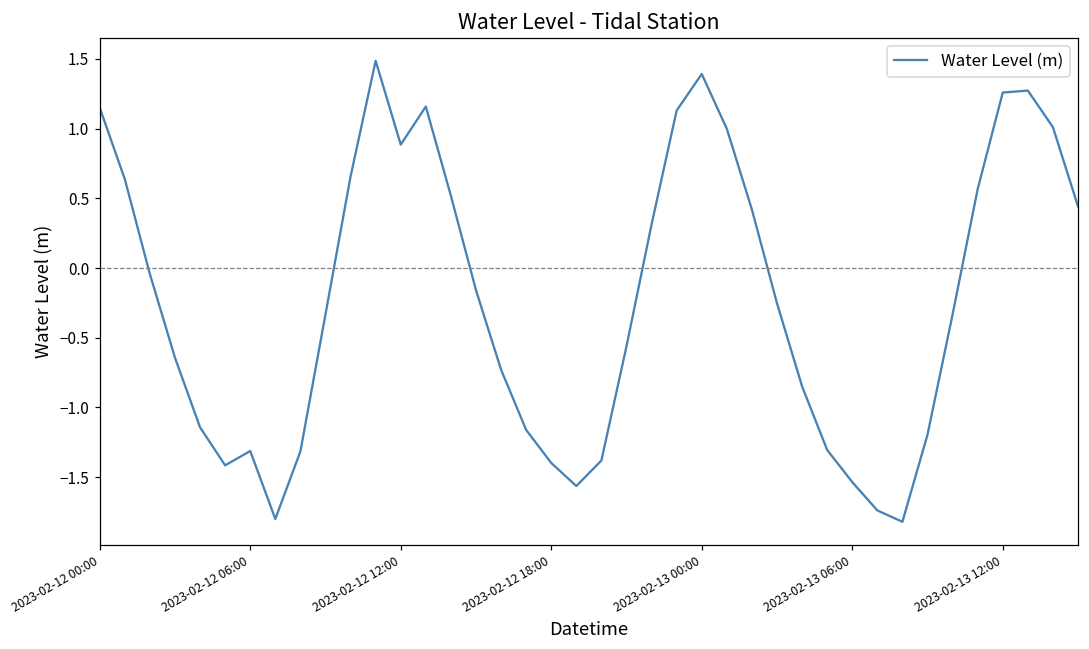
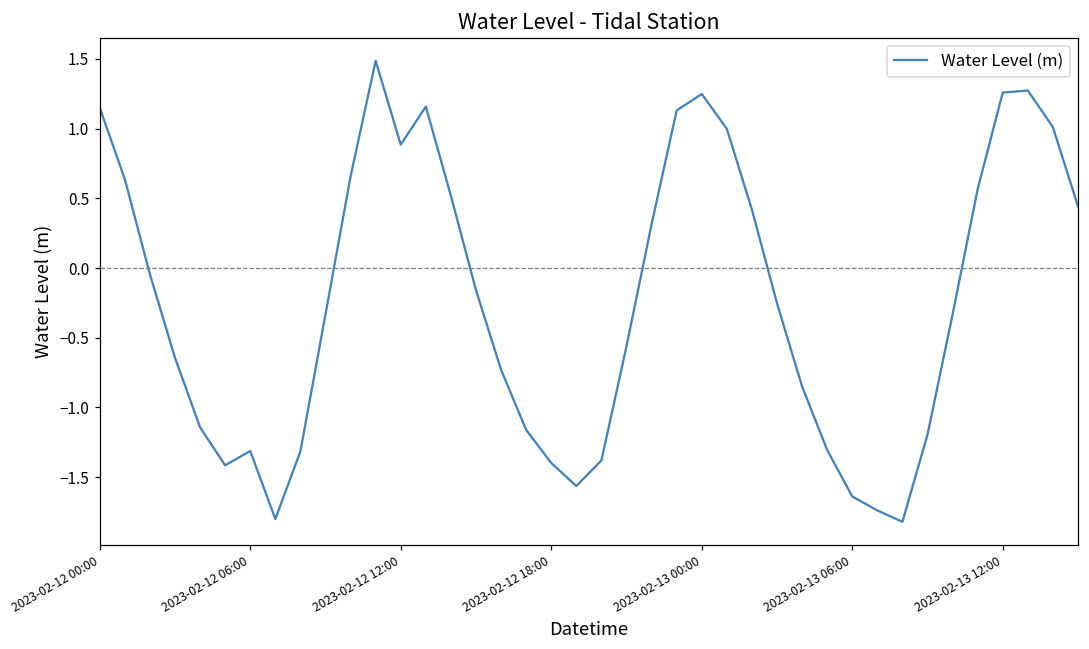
  {
    "2023-02-12 00:00": 1.15,
    "2023-02-12 06:00": -1.31,
    "2023-02-12 12:00": 0.88,
    "2023-02-12 18:00": -1.40,
-   "2023-02-13 00:00": 1.39,
-   "2023-02-13 06:00": -1.53,
+   "2023-02-13 00:00": 1.25,
+   "2023-02-13 06:00": -1.64,
    "2023-02-13 12:00": 1.26
  }
